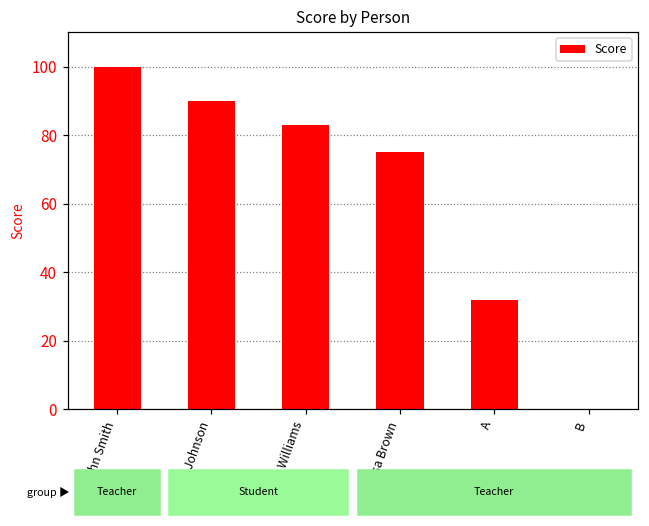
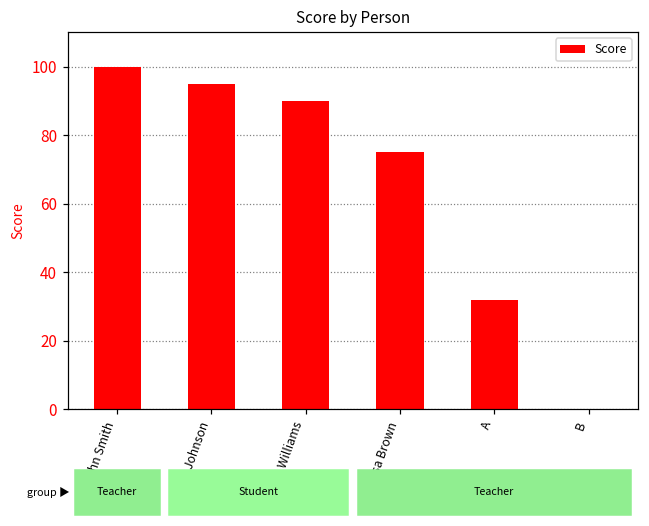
  {
    "John Smith": 100,
-   "Alice Johnson": 90,
-   "Bob Williams": 83,
+   "Alice Johnson": 95,
+   "Bob Williams": 90,
    "Lisa Brown": 75,
    "A": 32,
    "B": 0
  }
